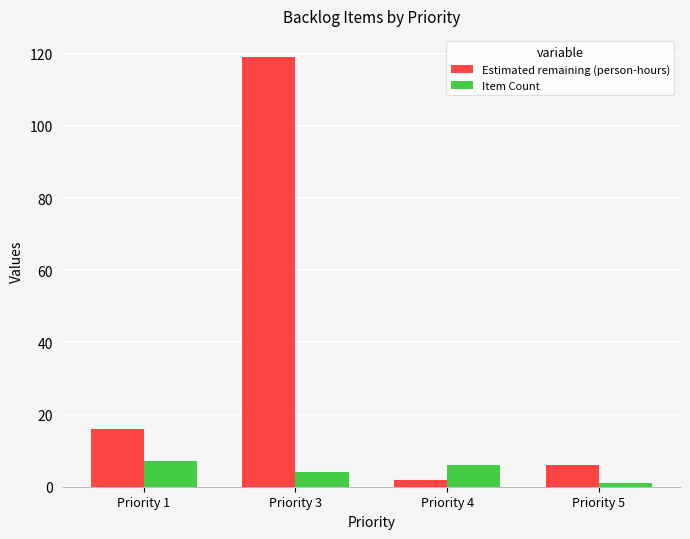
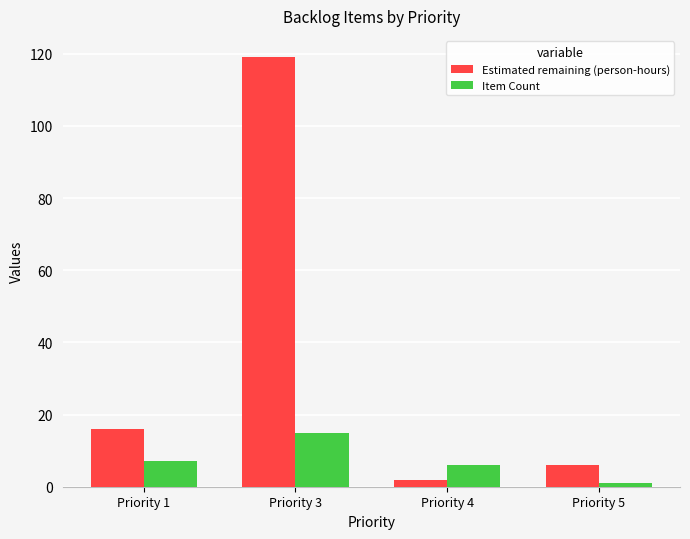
  {
    "Estimated remaining (person-hours)": {
      "Priority 1": 16,
      "Priority 3": 119,
      "Priority 4": 2,
      "Priority 5": 6
    },
    "Item Count": {
      "Priority 1": 7,
-     "Priority 3": 4,
+     "Priority 3": 15,
      "Priority 4": 6,
      "Priority 5": 1
    }
  }
